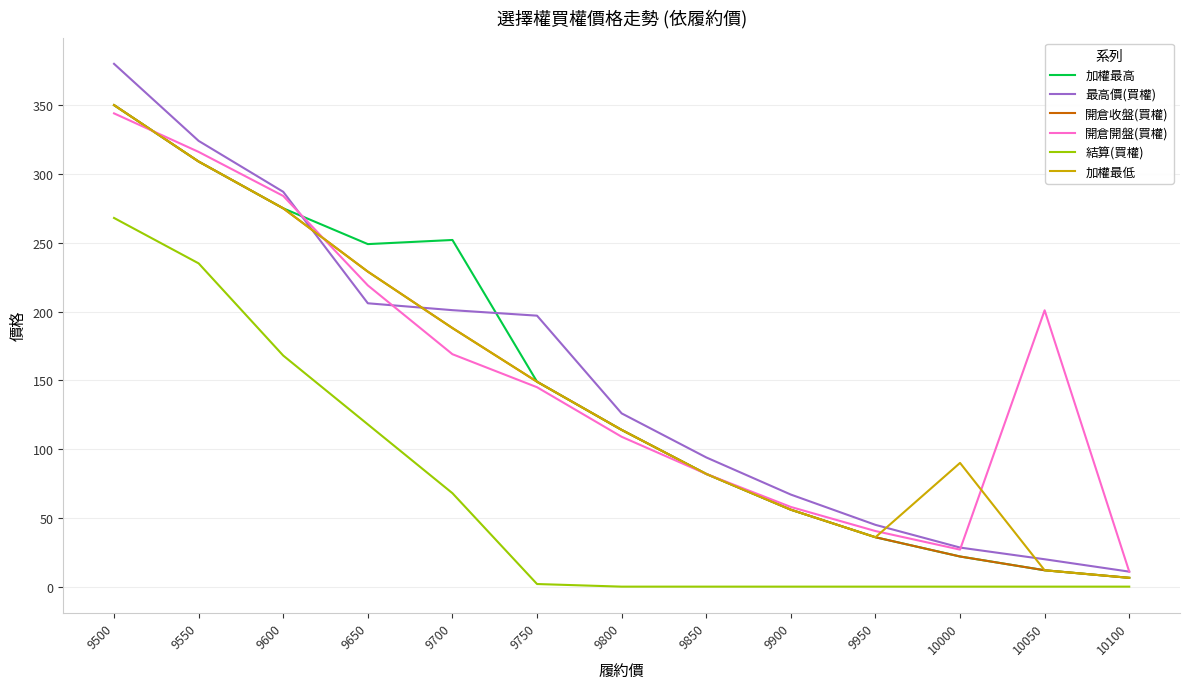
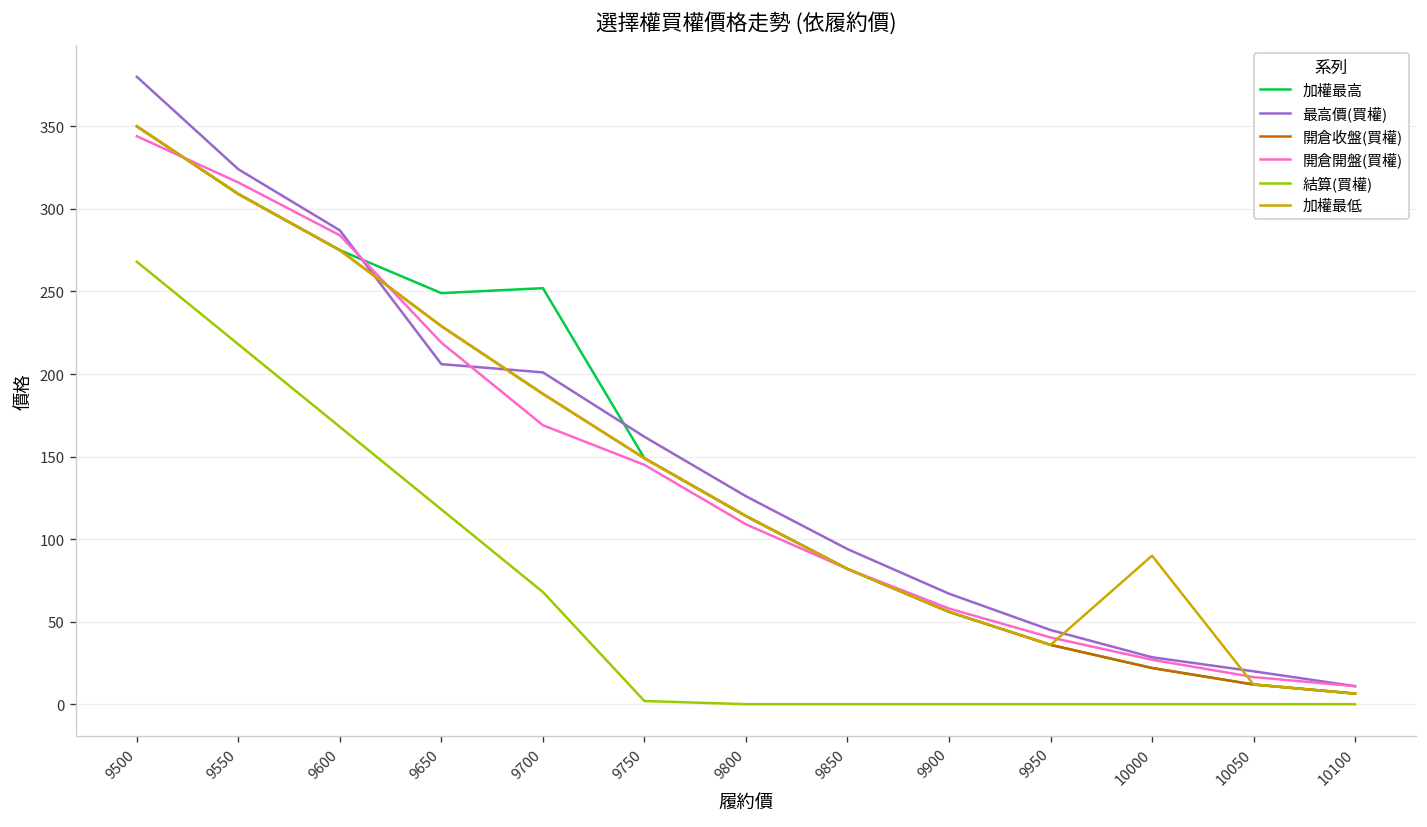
  {
    "加權最高": {
      "9650": 249,
      "9700": 252
    },
    "最高價(買權)": {
      "9500": 380,
      "9550": 324,
      "9600": 287,
      "9650": 206,
      "9700": 201,
-     "9750": 197,
+     "9750": 162,
      "9800": 126,
      "9850": 94,
      "9900": 67,
      "9950": 45,
      "10050": 20
    },
    "開倉開盤(買權)": {
      "9500": 344,
      "9550": 316,
      "9600": 284,
      "9650": 219,
      "9700": 169,
      "9750": 145,
      "9800": 109,
      "9900": 58,
      "9950": 41,
-     "10050": 201
+     "10050": 17
    },
    "結算(買權)": {
      "9500": 268,
-     "9550": 235,
+     "9550": 218,
      "9600": 168,
      "9650": 118,
      "9700": 68,
      "9750": 2,
      "9800": 0,
      "9850": 0,
      "9900": 0,
      "9950": 0,
      "10000": 0,
      "10050": 0,
      "10100": 0
    },
    "加權最低": {
      "10000": 90
    }
  }
